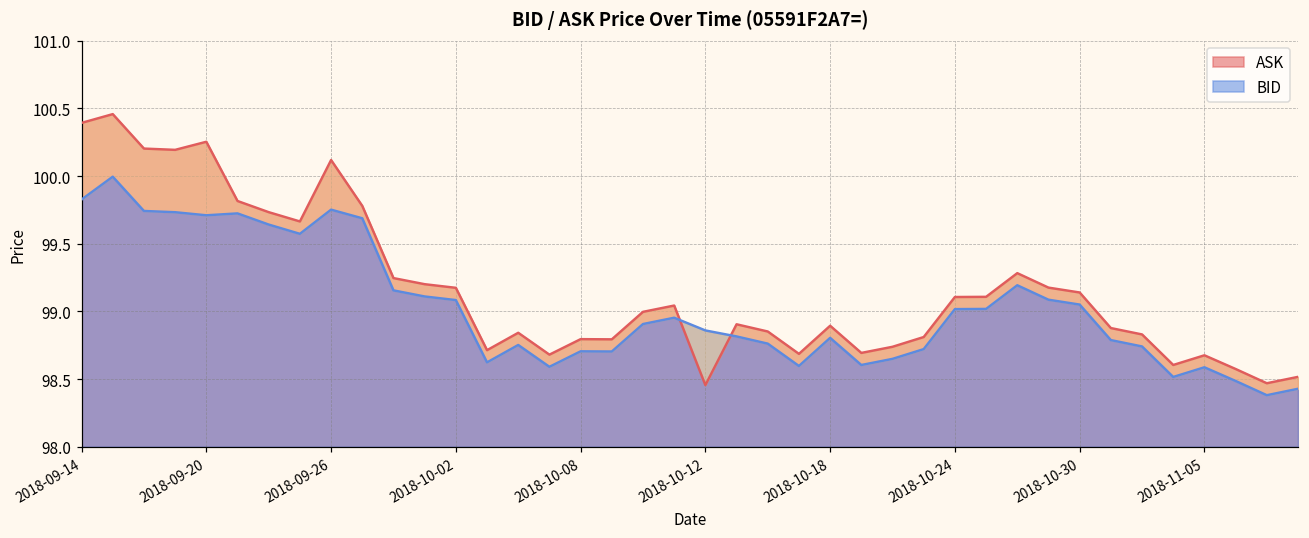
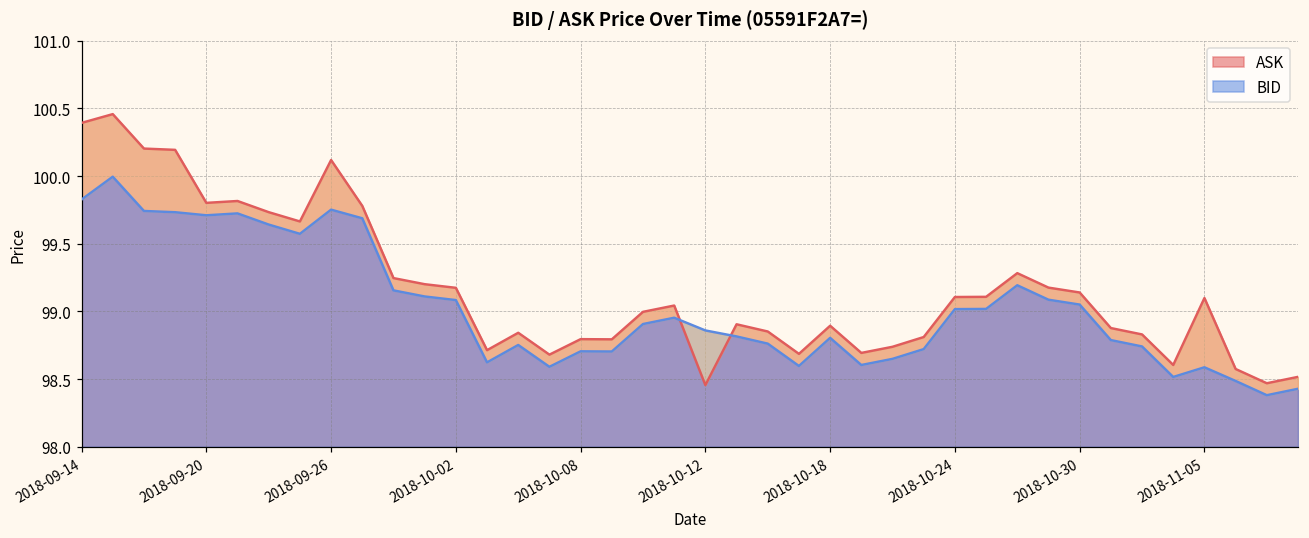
  {
    "ASK": {
-     "2018-09-20": 100.25,
+     "2018-09-20": 99.80,
      "2018-10-12": 98.46,
-     "2018-11-05": 98.68
+     "2018-11-05": 99.10
    },
    "BID": {
      "2018-09-14": 99.83,
      "2018-09-20": 99.71,
      "2018-09-26": 99.75,
      "2018-10-02": 99.08,
      "2018-10-08": 98.71,
      "2018-10-18": 98.80,
      "2018-10-24": 99.02,
      "2018-10-30": 99.05,
      "2018-11-05": 98.59
    }
  }
